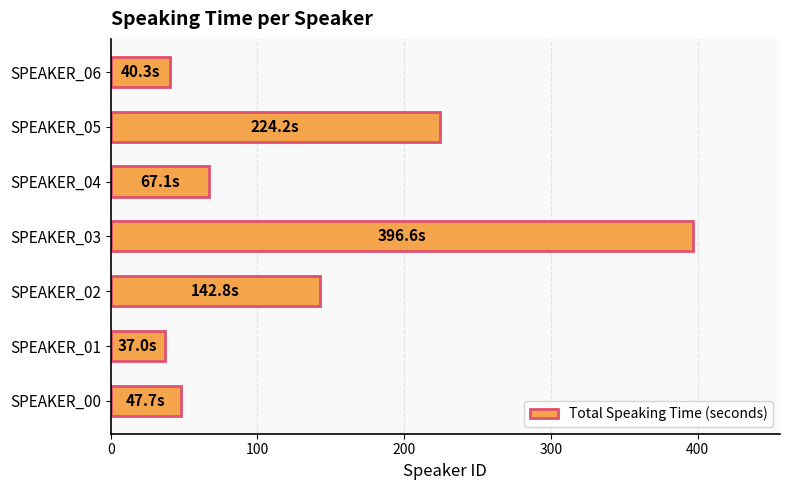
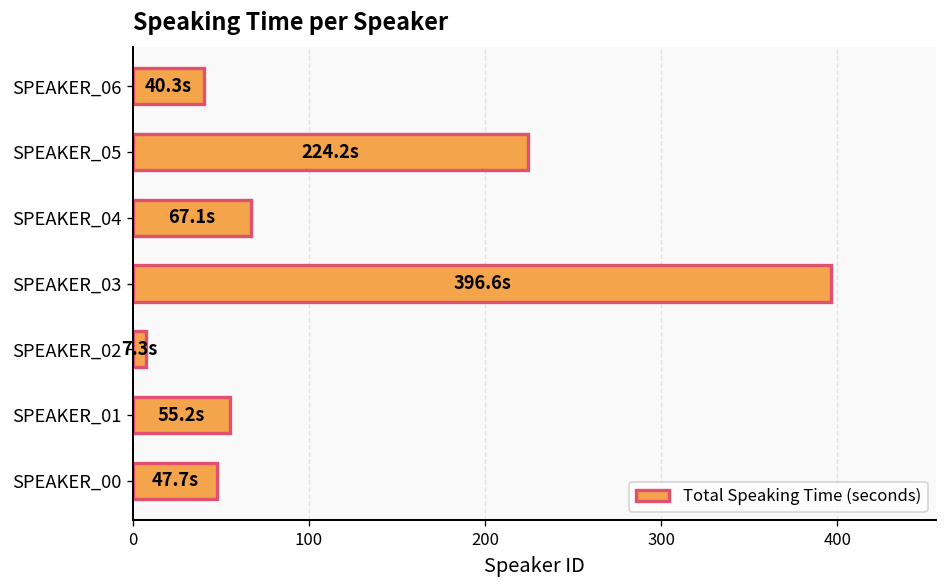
  {
    "SPEAKER_06": "40.3s",
    "SPEAKER_05": "224.2s",
    "SPEAKER_04": "67.1s",
    "SPEAKER_03": "396.6s",
-   "SPEAKER_02": "142.8s",
-   "SPEAKER_01": "37.0s",
+   "SPEAKER_02": "7.3s",
+   "SPEAKER_01": "55.2s",
    "SPEAKER_00": "47.7s"
  }
